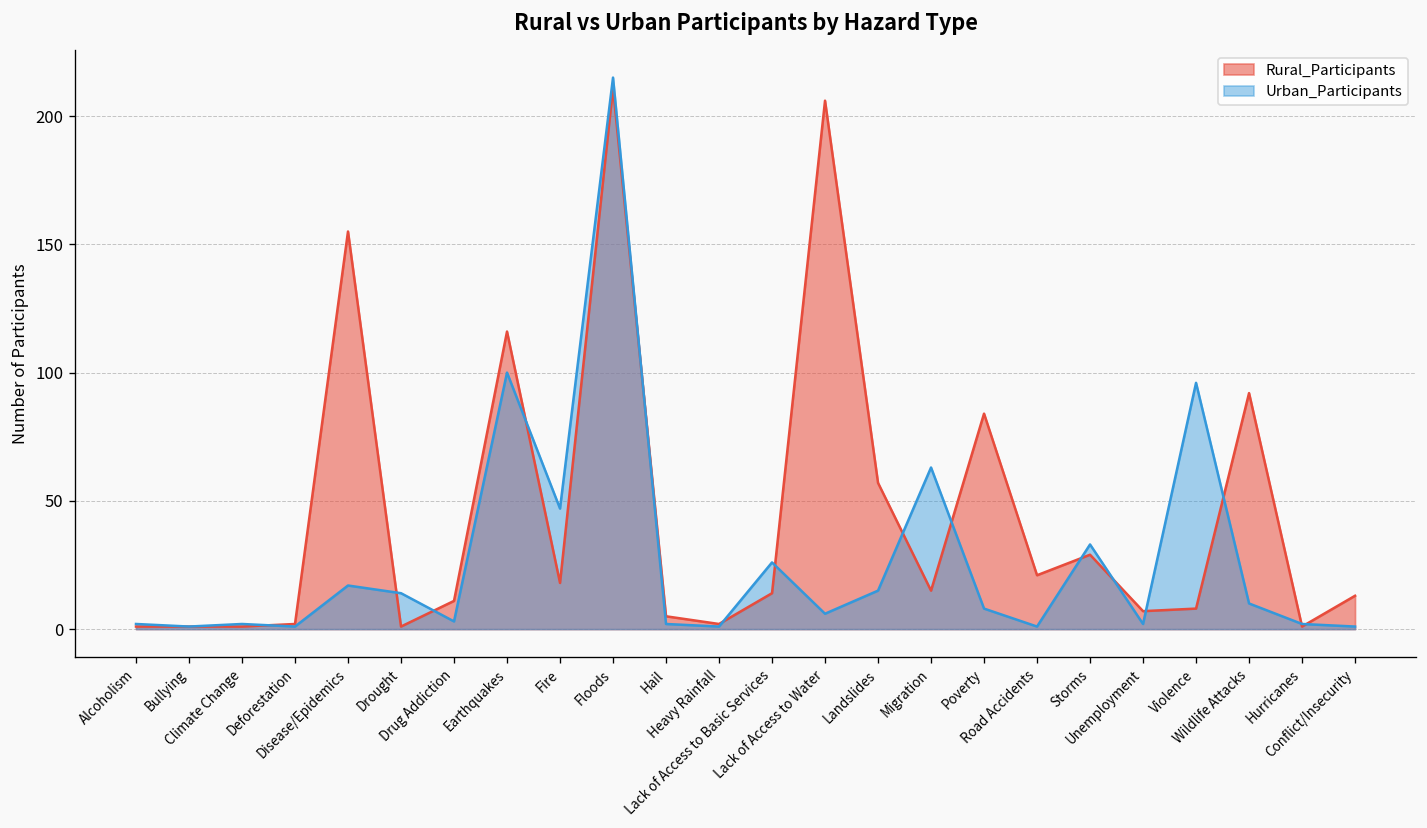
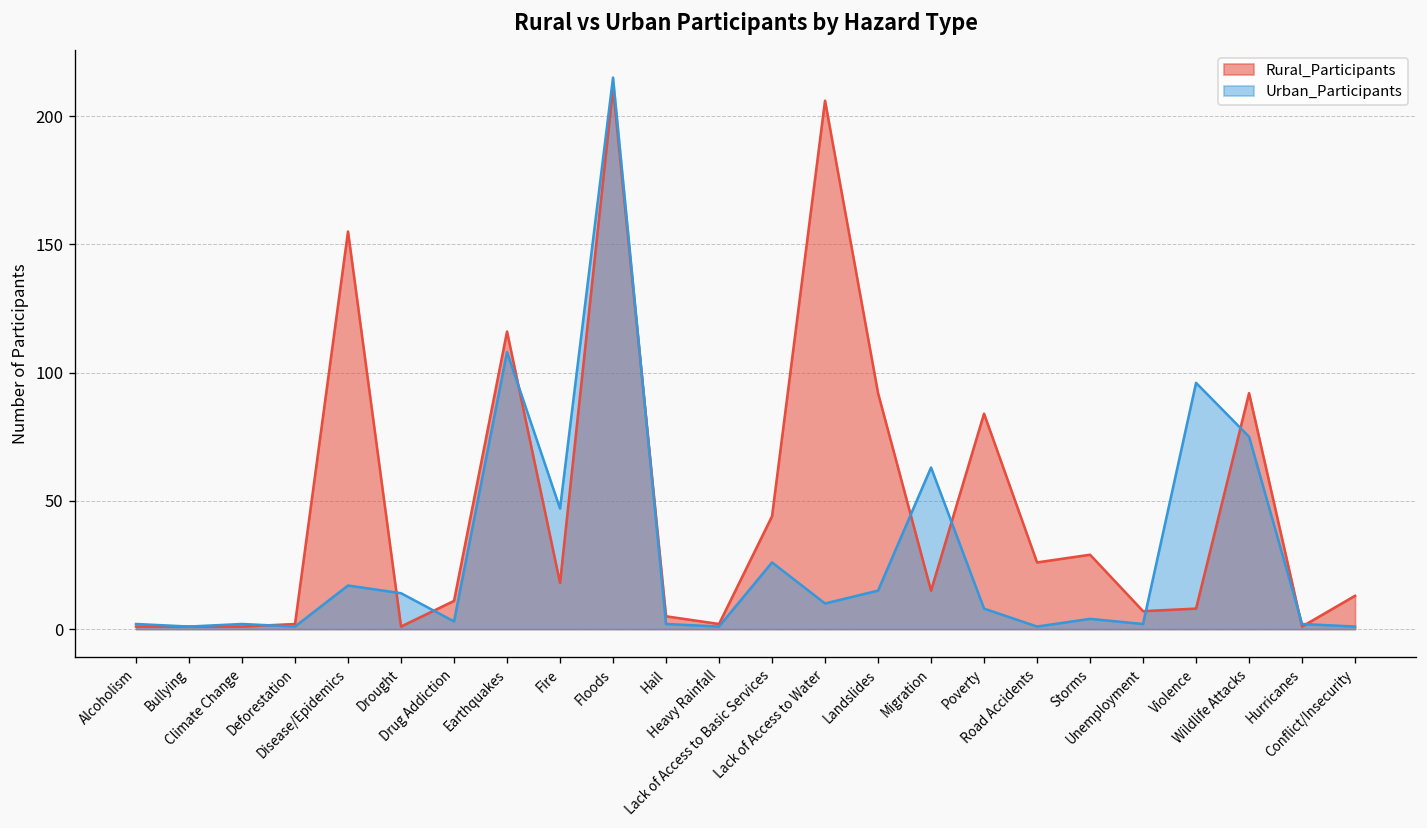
  {
    "Rural_Participants": {
      "Disease/Epidemics": 155,
      "Drought": 1,
      "Drug Addiction": 11,
      "Earthquakes": 116,
      "Fire": 18,
      "Floods": 211,
      "Hail": 5,
-     "Lack of Access to Basic Services": 14,
+     "Lack of Access to Basic Services": 44,
      "Lack of Access to Water": 206,
-     "Landslides": 57,
+     "Landslides": 92,
      "Migration": 15,
      "Poverty": 84,
-     "Road Accidents": 21,
+     "Road Accidents": 26,
      "Storms": 29,
      "Unemployment": 7,
      "Violence": 8,
      "Wildlife Attacks": 92,
      "Conflict/Insecurity": 13
    },
    "Urban_Participants": {
      "Disease/Epidemics": 17,
      "Drought": 14,
      "Drug Addiction": 3,
-     "Earthquakes": 100,
+     "Earthquakes": 108,
      "Fire": 47,
      "Floods": 215,
      "Hail": 2,
      "Lack of Access to Basic Services": 26,
-     "Lack of Access to Water": 6,
+     "Lack of Access to Water": 10,
      "Landslides": 15,
      "Migration": 63,
      "Poverty": 8,
      "Road Accidents": 1,
-     "Storms": 33,
+     "Storms": 4,
      "Unemployment": 2,
      "Violence": 96,
-     "Wildlife Attacks": 10,
+     "Wildlife Attacks": 75,
      "Conflict/Insecurity": 1
    }
  }
